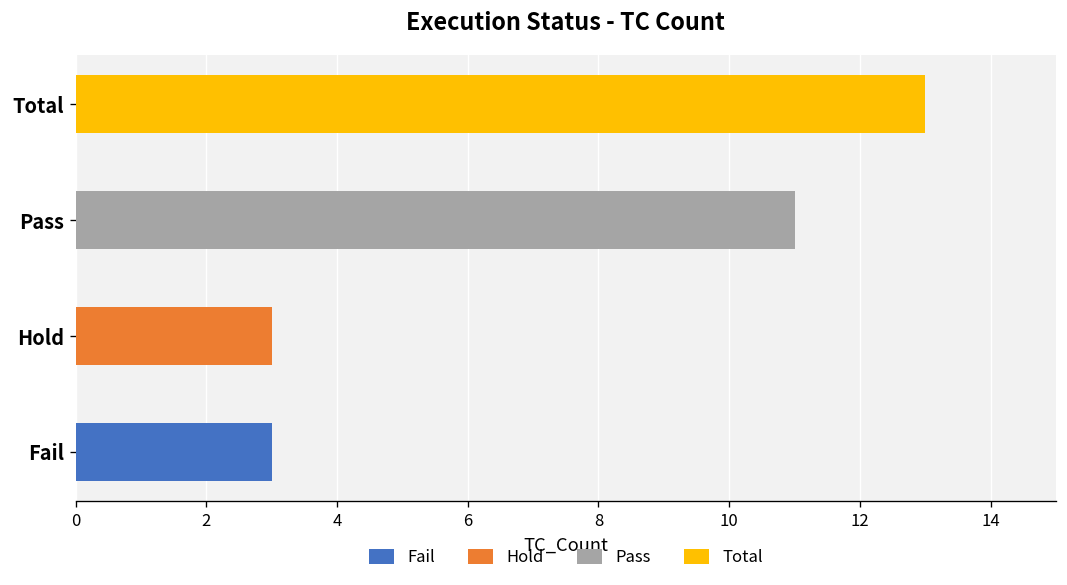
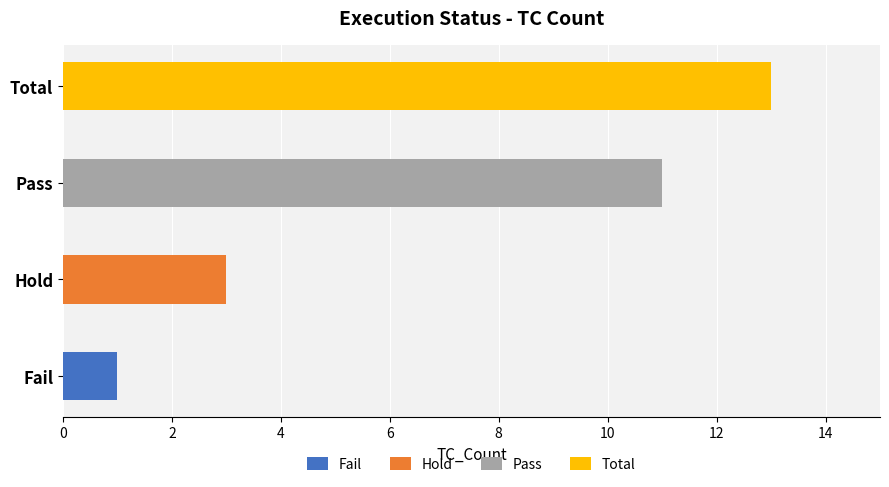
  {
    "Total": 13,
    "Pass": 11,
    "Hold": 3,
-   "Fail": 3
+   "Fail": 1
  }
